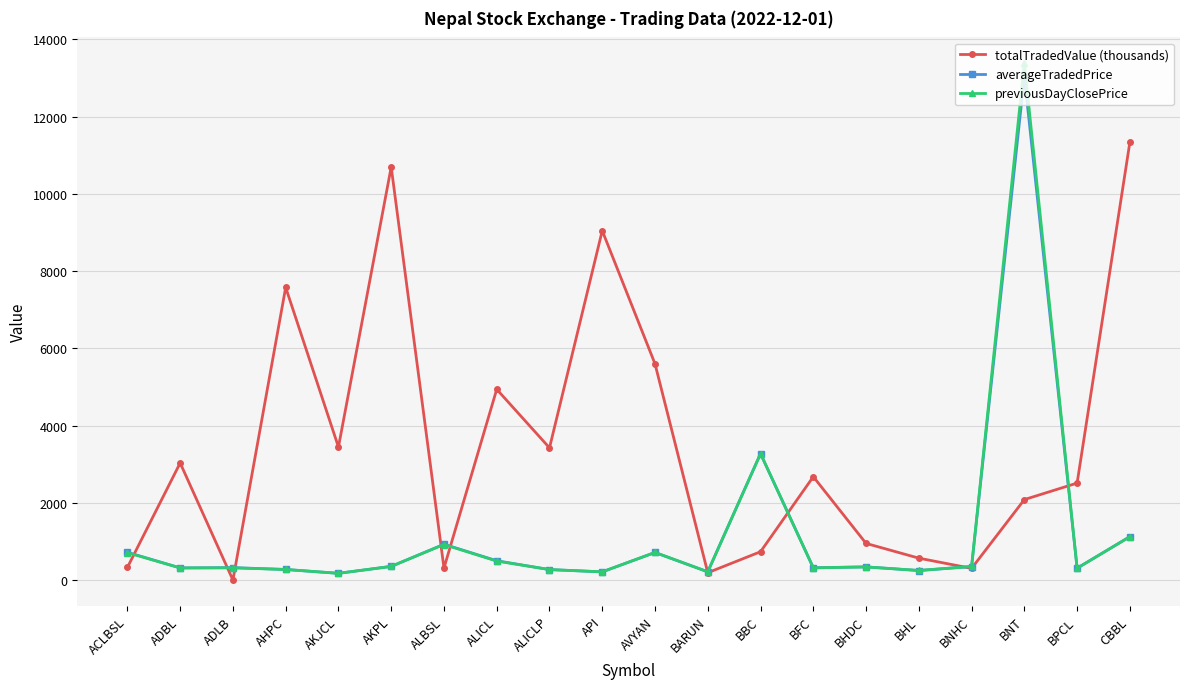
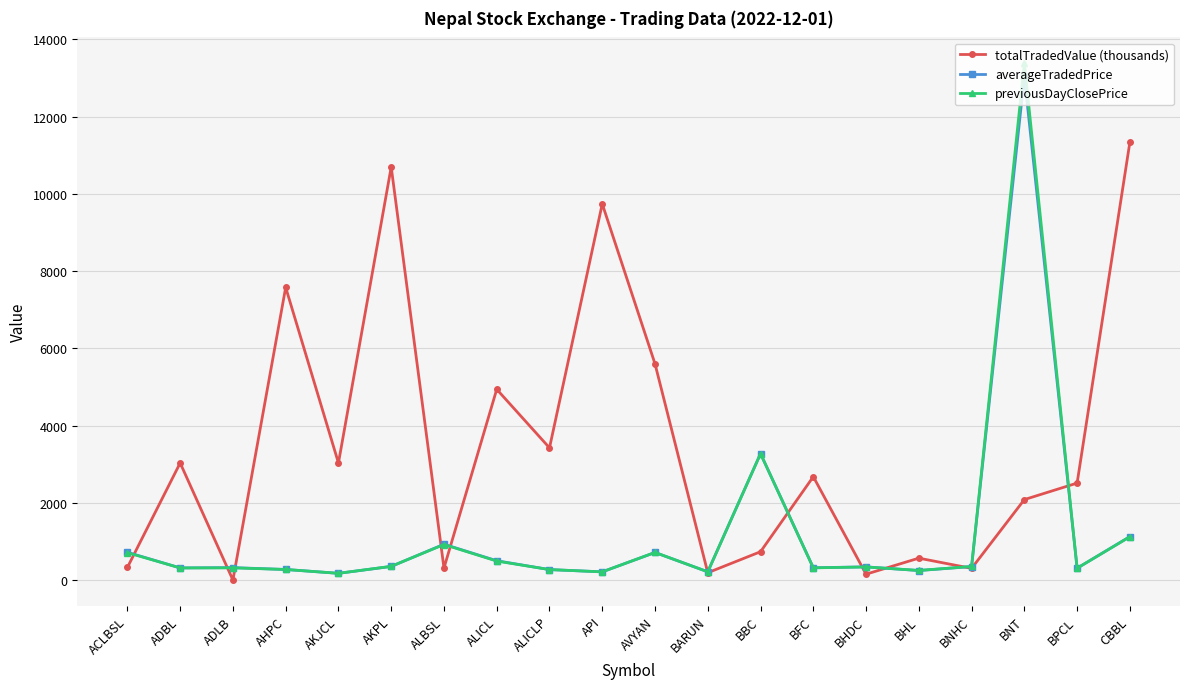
  {
    "totalTradedValue (thousands)": {
      "ACLBSL": 300,
      "ADBL": 3000,
      "ADLB": 0,
      "AHPC": 7600,
-     "AKJCL": 3400,
+     "AKJCL": 3000,
      "AKPL": 10700,
      "ALBSL": 300,
      "ALICL": 4900,
      "ALICLP": 3400,
-     "API": 9000,
+     "API": 9700,
      "AVYAN": 5600,
      "BBC": 700,
      "BFC": 2700,
-     "BHDC": 1000,
+     "BHDC": 200,
      "BHL": 600,
      "BNT": 2100,
      "BPCL": 2500,
      "CBBL": 11300
    }
  }
